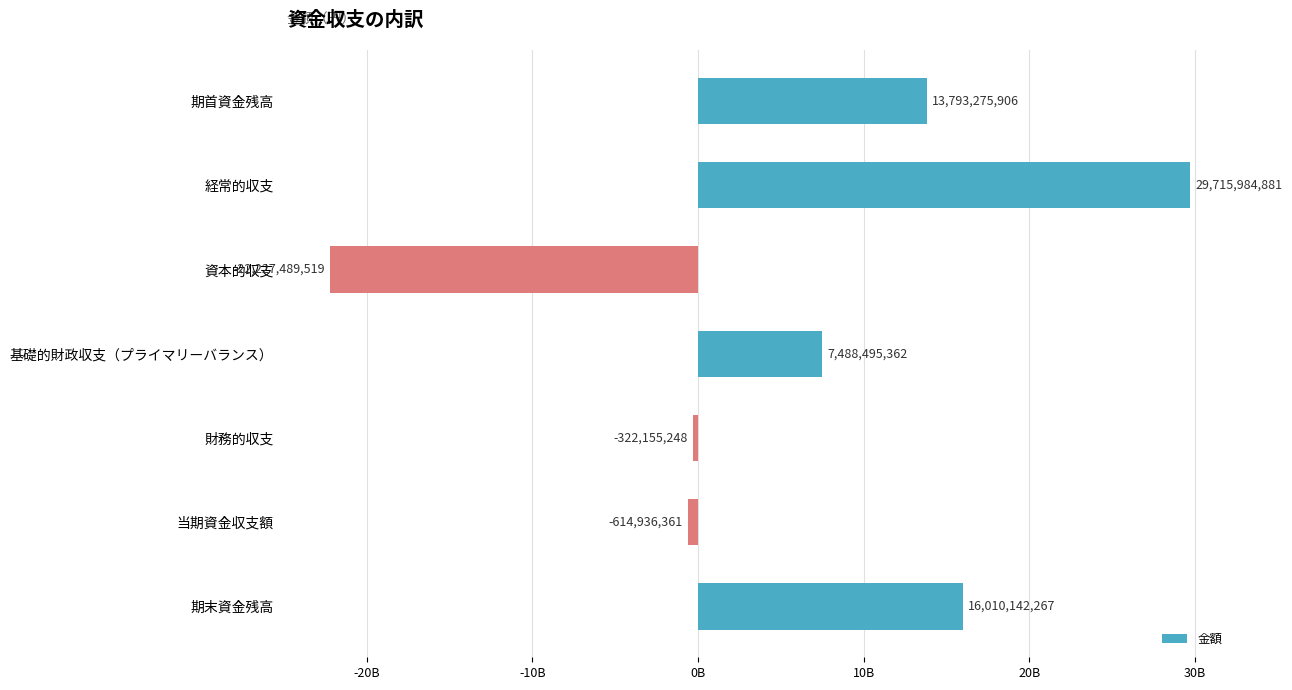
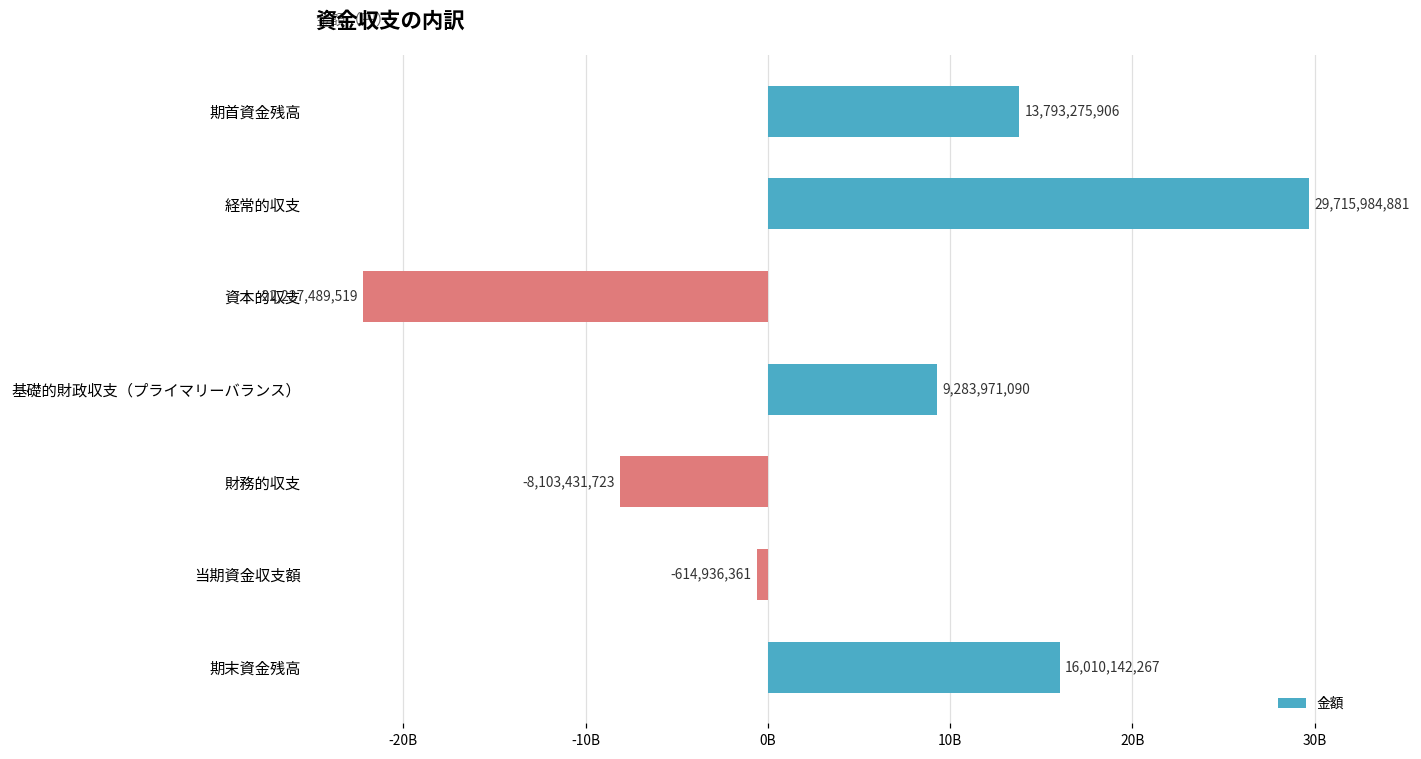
  {
    "期首資金残高": "13,793,275,906",
    "経常的収支": "29,715,984,881",
    "資本的収支": "-22,227,489,519",
-   "基礎的財政収支（プライマリーバランス）": "7,488,495,362",
-   "財務的収支": "-322,155,248",
+   "基礎的財政収支（プライマリーバランス）": "9,283,971,090",
+   "財務的収支": "-8,103,431,723",
    "当期資金収支額": "-614,936,361",
    "期末資金残高": "16,010,142,267"
  }
